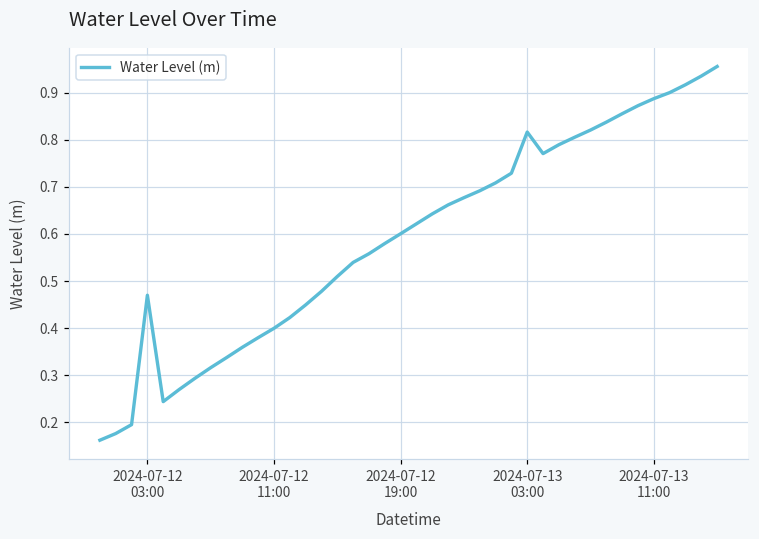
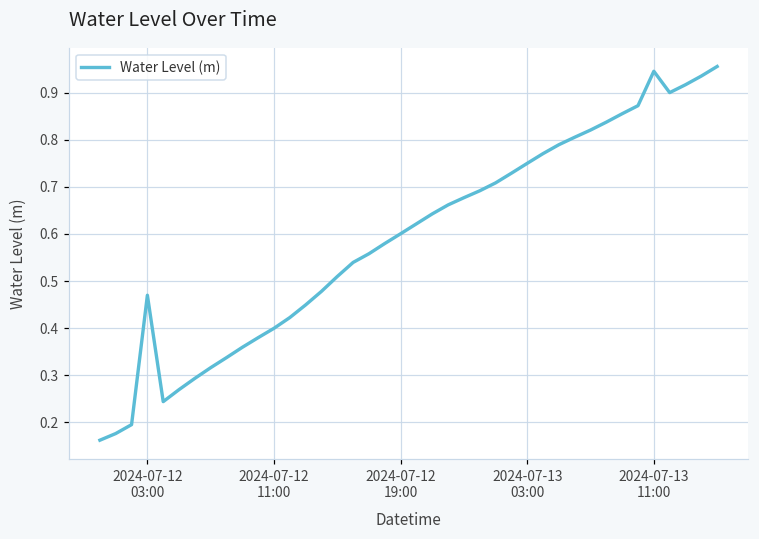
  {
    "2024-07-12 03:00": 0.47,
    "2024-07-12 11:00": 0.40,
    "2024-07-12 19:00": 0.60,
-   "2024-07-13 03:00": 0.82,
-   "2024-07-13 11:00": 0.89
+   "2024-07-13 03:00": 0.75,
+   "2024-07-13 11:00": 0.95
  }
